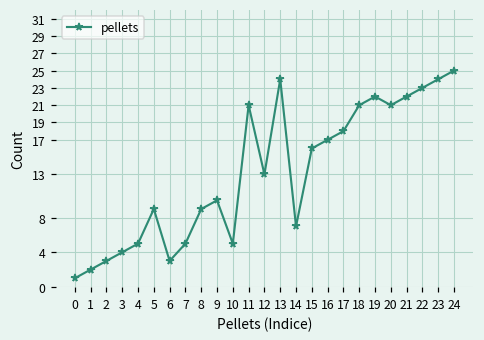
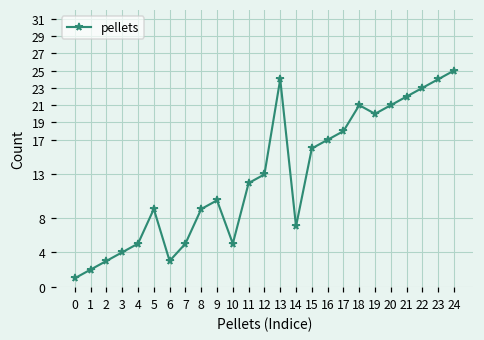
  {
    "0": 1,
    "1": 2,
    "2": 3,
    "3": 4,
    "4": 5,
    "5": 9,
    "6": 3,
    "7": 5,
    "8": 9,
    "9": 10,
    "10": 5,
-   "11": 21,
+   "11": 12,
    "12": 13,
    "13": 24,
    "14": 7,
    "15": 16,
    "16": 17,
    "17": 18,
    "18": 21,
-   "19": 22,
+   "19": 20,
    "20": 21,
    "21": 22,
    "22": 23,
    "23": 24,
    "24": 25
  }
